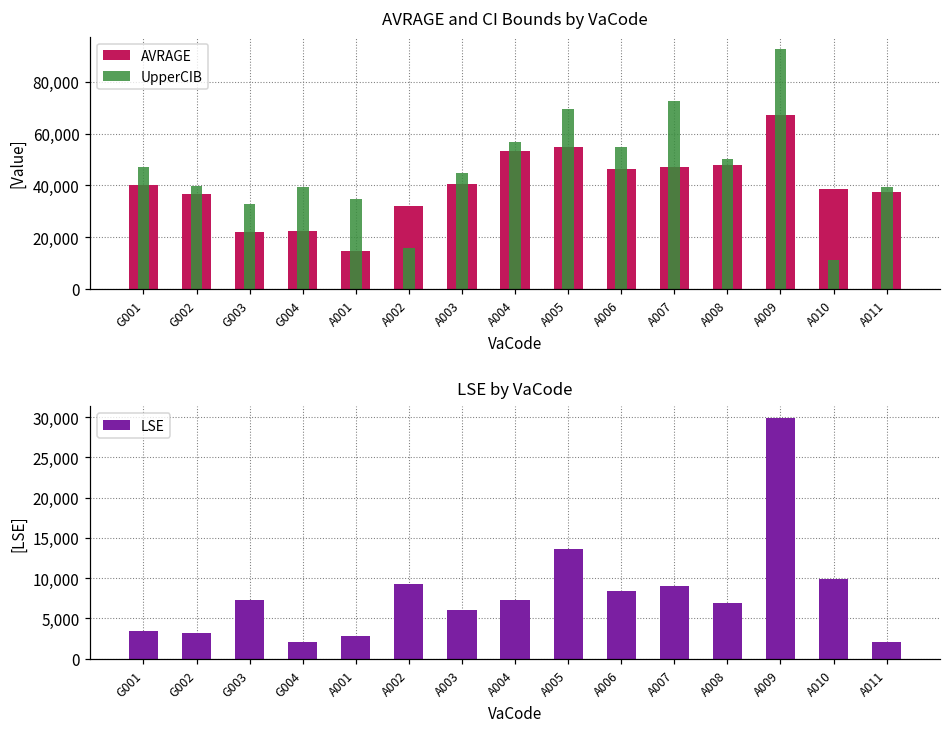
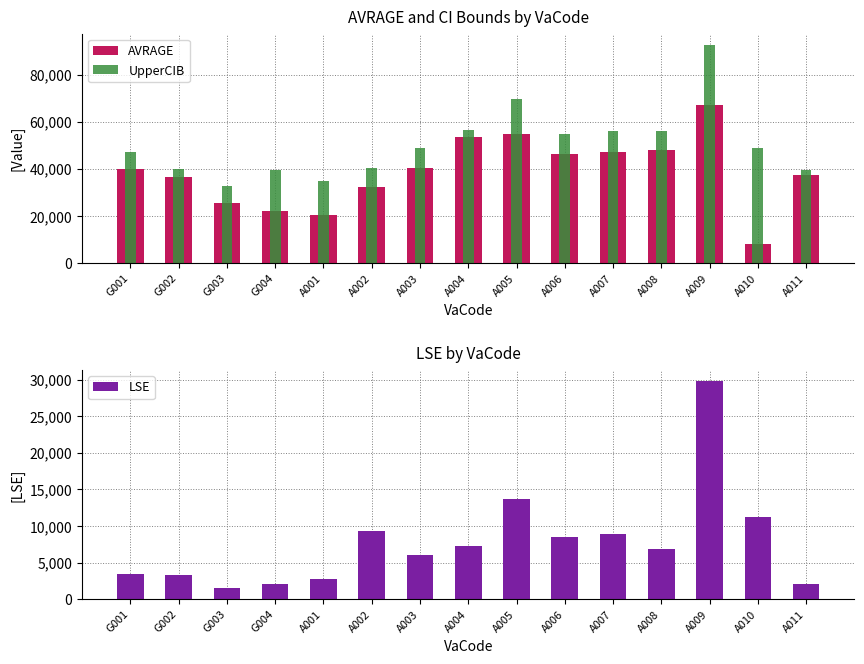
  {
    "AVRAGE and CI Bounds by VaCode": {
      "AVRAGE": {
-       "G003": "22,000",
-       "A001": "15,000",
-       "A010": "39,000"
+       "G003": "26,000",
+       "A001": "20,000",
+       "A010": "8,000"
      },
      "UpperCIB": {
        "G001": "47,000",
        "G002": "40,000",
        "G003": "33,000",
        "G004": "39,000",
        "A001": "35,000",
-       "A002": "16,000",
-       "A003": "45,000",
+       "A002": "41,000",
+       "A003": "49,000",
        "A004": "57,000",
        "A005": "70,000",
        "A006": "55,000",
-       "A007": "73,000",
-       "A008": "50,000",
+       "A007": "56,000",
+       "A008": "56,000",
        "A009": "93,000",
-       "A010": "11,000",
+       "A010": "49,000",
        "A011": "39,000"
      }
    },
    "LSE by VaCode": {
      "G001": "3,000",
      "G002": "3,000",
-     "G003": "7,000",
+     "G003": "2,000",
      "G004": "2,000",
      "A001": "3,000",
      "A002": "9,000",
      "A003": "6,000",
      "A004": "7,000",
      "A005": "14,000",
      "A006": "8,000",
      "A007": "9,000",
      "A008": "7,000",
      "A009": "30,000",
-     "A010": "10,000",
+     "A010": "11,000",
      "A011": "2,000"
    }
  }
